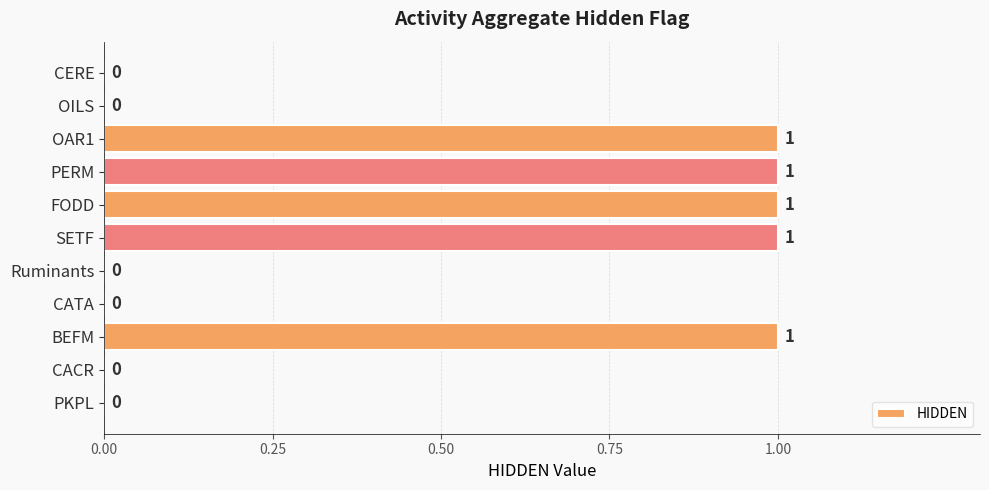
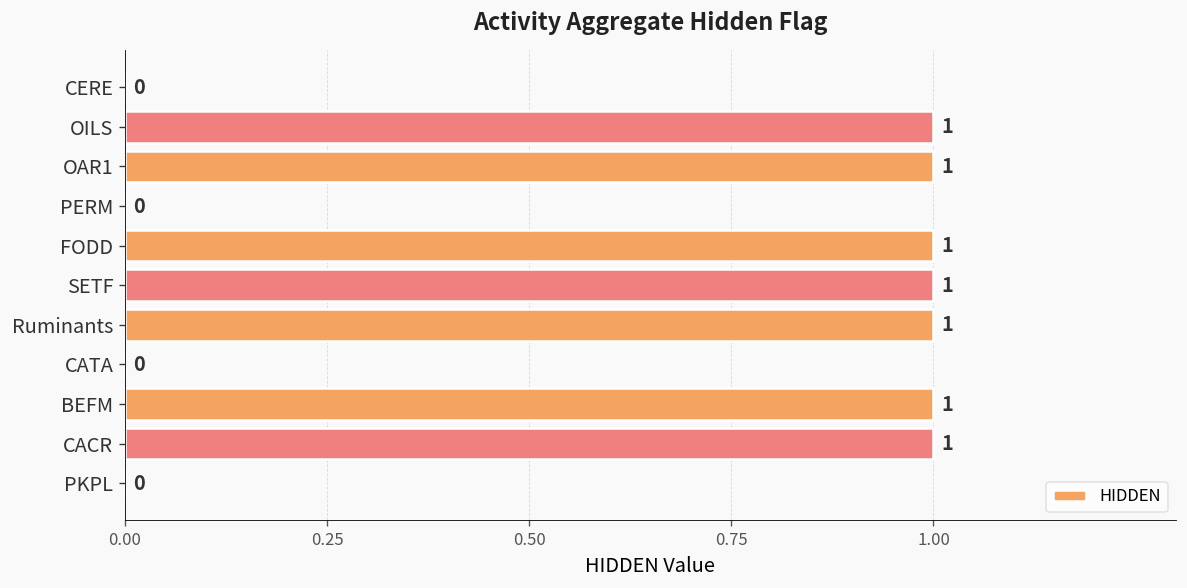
  {
    "CERE": 0,
-   "OILS": 0,
+   "OILS": 1,
    "OAR1": 1,
-   "PERM": 1,
+   "PERM": 0,
    "FODD": 1,
    "SETF": 1,
-   "Ruminants": 0,
+   "Ruminants": 1,
    "CATA": 0,
    "BEFM": 1,
-   "CACR": 0,
+   "CACR": 1,
    "PKPL": 0
  }
